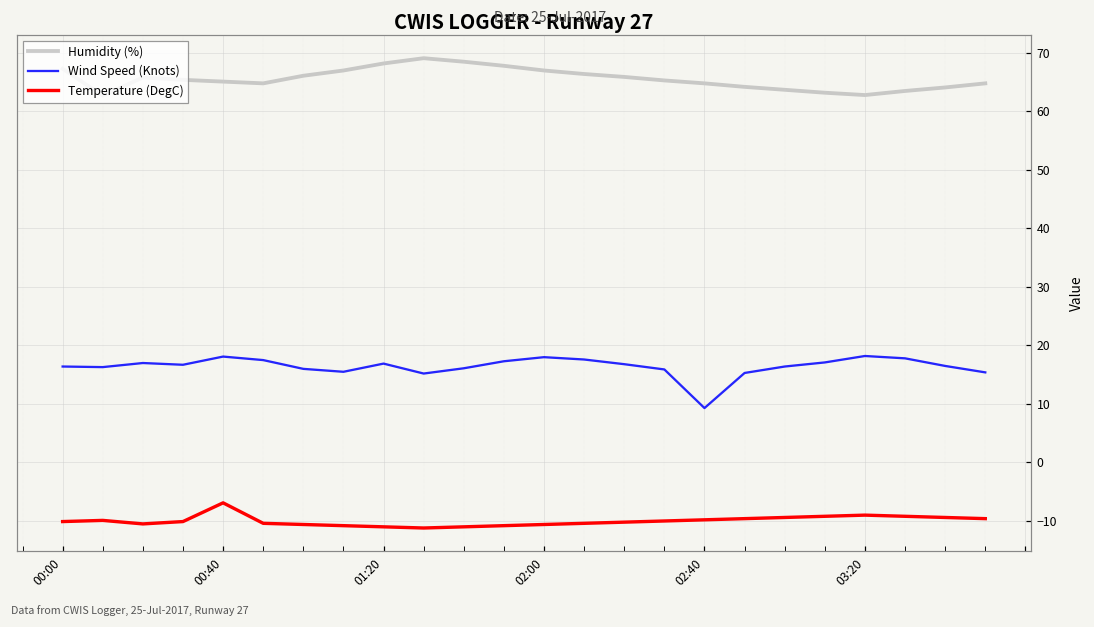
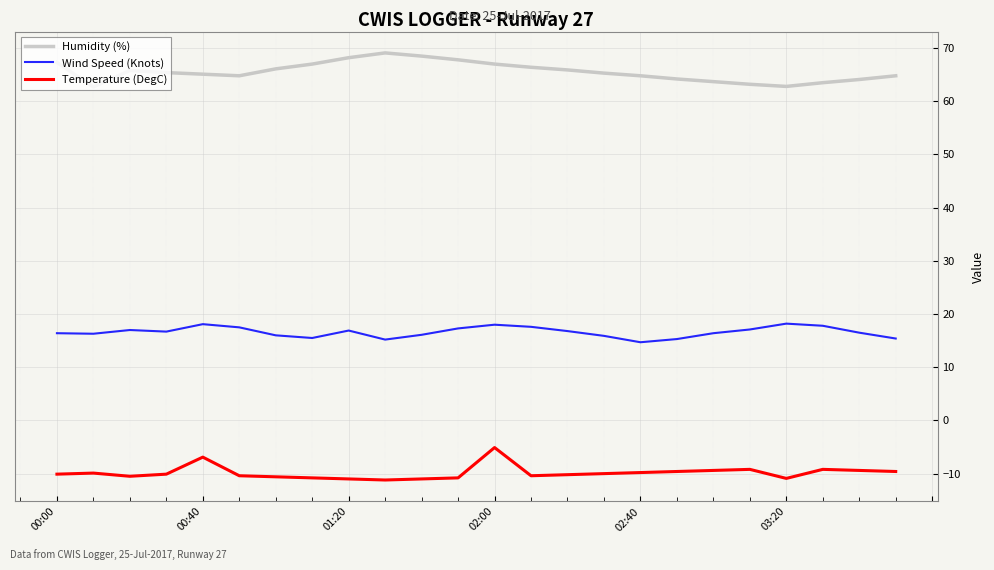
  {
    "Humidity (%)": {
      "00:40": 65,
      "01:20": 68,
      "02:00": 67,
      "02:40": 65,
      "03:20": 63
    },
    "Wind Speed (Knots)": {
      "00:00": 16,
      "00:40": 18,
      "01:20": 17,
      "02:00": 18,
-     "02:40": 9,
+     "02:40": 15,
      "03:20": 18
    },
    "Temperature (DegC)": {
      "00:00": -10,
      "00:40": -7,
      "01:20": -11,
-     "02:00": -11,
+     "02:00": -5,
      "02:40": -10,
-     "03:20": -9
+     "03:20": -11
    }
  }
